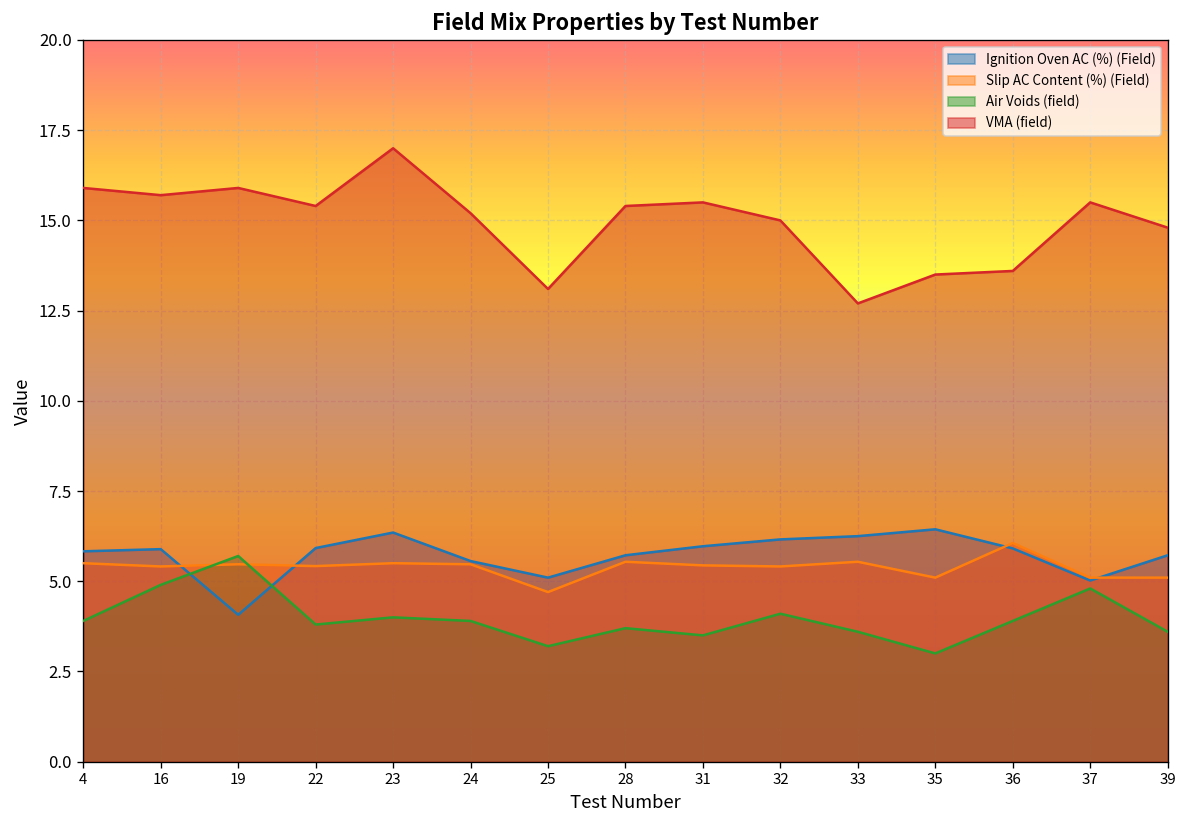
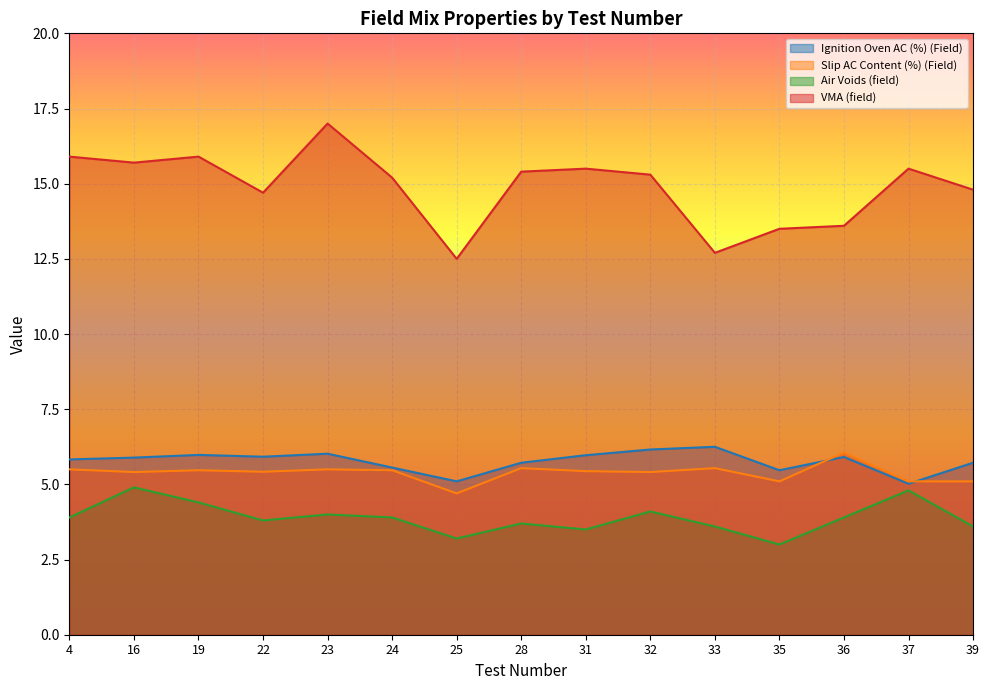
  {
    "Ignition Oven AC (%) (Field)": {
      "4": 5.8,
      "16": 5.9,
-     "19": 4.1,
+     "19": 6.0,
      "22": 5.9,
-     "23": 6.4,
+     "23": 6.0,
      "24": 5.6,
      "25": 5.1,
      "28": 5.7,
      "31": 6.0,
      "32": 6.2,
      "33": 6.3,
-     "35": 6.4,
+     "35": 5.5,
      "36": 5.9,
      "39": 5.7
    },
    "Slip AC Content (%) (Field)": {
      "4": 5.5,
      "16": 5.4,
      "19": 5.5,
      "22": 5.4,
      "23": 5.5,
      "24": 5.5,
      "25": 4.7,
      "28": 5.5,
      "31": 5.4,
      "32": 5.4,
      "33": 5.5,
      "35": 5.1,
      "36": 6.1,
      "39": 5.1
    },
    "Air Voids (field)": {
      "4": 3.9,
      "16": 4.9,
-     "19": 5.7,
+     "19": 4.4,
      "22": 3.8,
      "23": 4.0,
      "24": 3.9,
      "25": 3.2,
      "28": 3.7,
      "31": 3.5,
      "32": 4.1,
      "33": 3.6,
      "35": 3.0,
      "36": 3.9,
      "37": 4.8,
      "39": 3.6
    },
    "VMA (field)": {
      "4": 15.9,
      "16": 15.7,
      "19": 15.9,
-     "22": 15.4,
+     "22": 14.7,
      "23": 17.0,
      "24": 15.2,
-     "25": 13.1,
+     "25": 12.5,
      "28": 15.4,
      "31": 15.5,
-     "32": 15.0,
+     "32": 15.3,
      "33": 12.7,
      "35": 13.5,
      "36": 13.6,
      "37": 15.5,
      "39": 14.8
    }
  }
